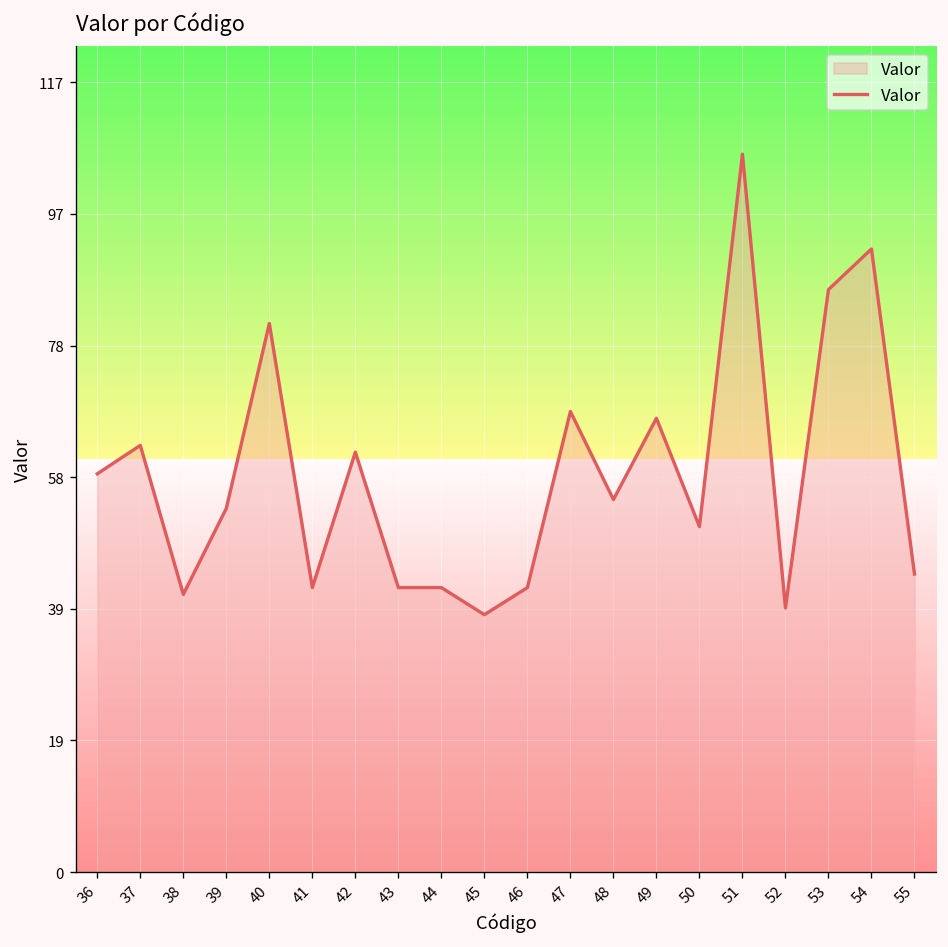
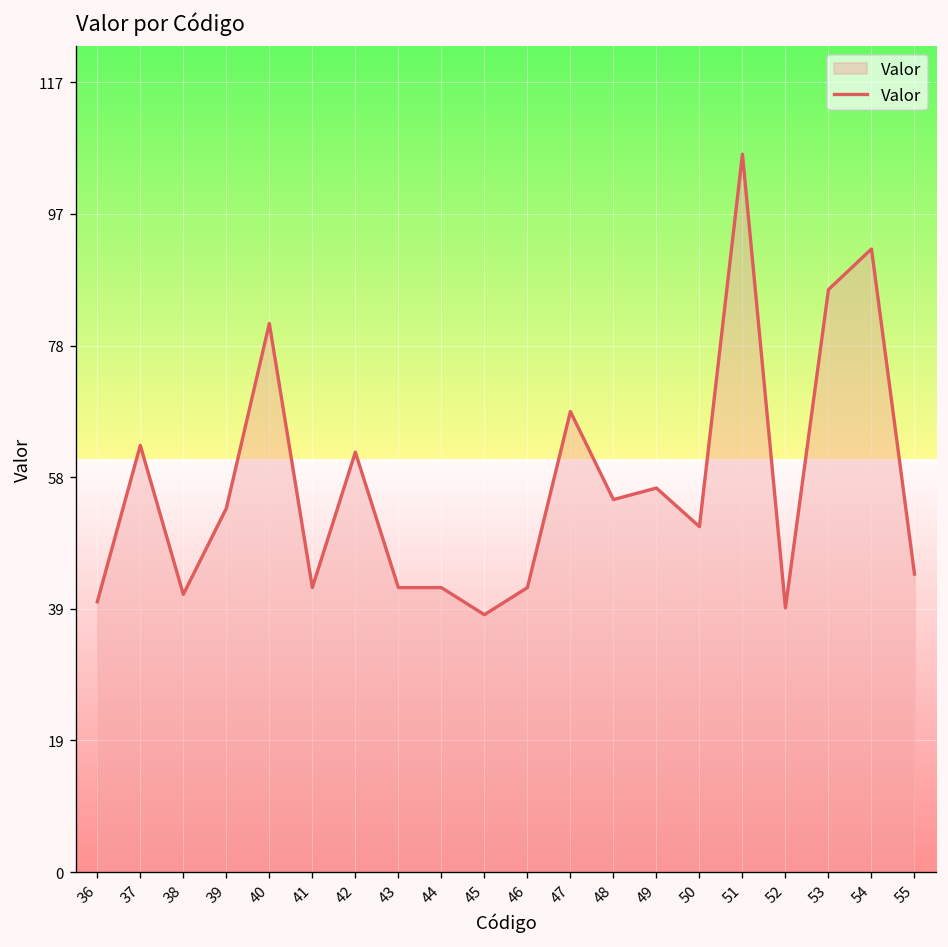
  {
-   "36": 59,
+   "36": 40,
    "37": 63,
    "38": 41,
    "39": 54,
    "40": 81,
    "41": 42,
    "42": 62,
    "43": 42,
    "44": 42,
    "45": 38,
    "46": 42,
    "47": 68,
    "48": 55,
-   "49": 67,
+   "49": 57,
    "50": 51,
    "51": 106,
    "52": 39,
    "53": 86,
    "54": 92,
    "55": 44
  }
